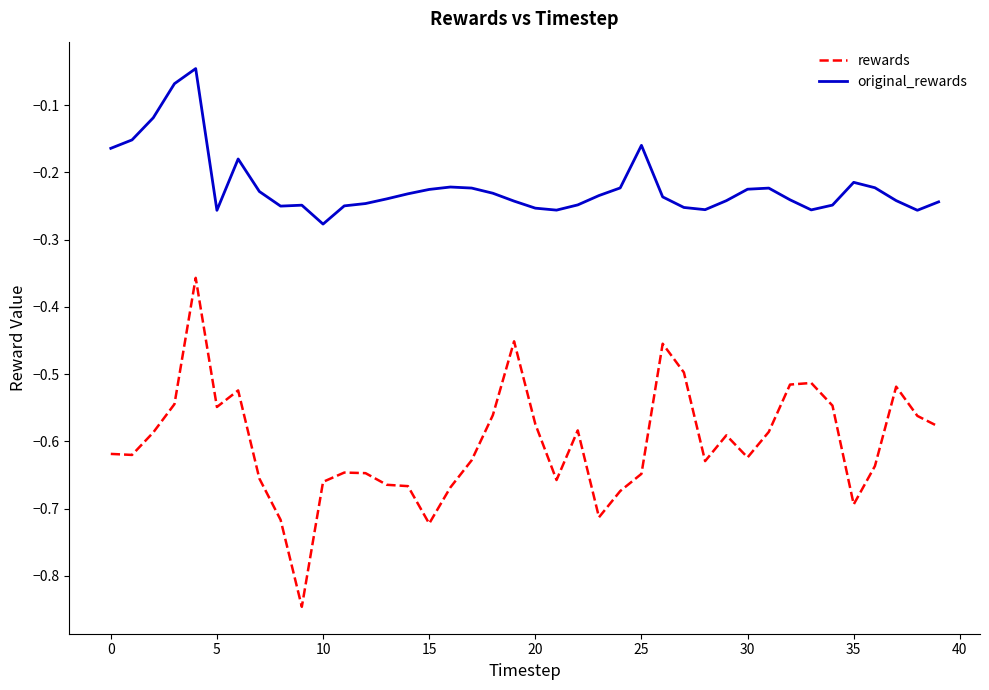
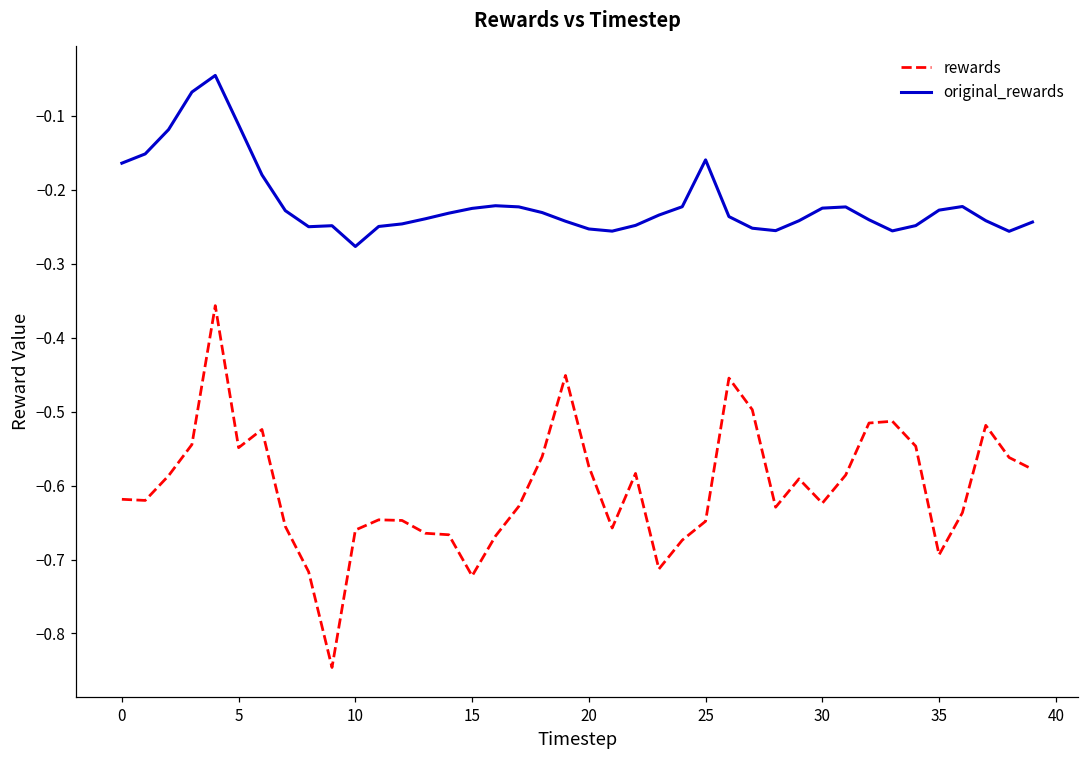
  {
    "rewards": {
      "0": -0.62,
      "5": -0.55,
      "10": -0.66,
      "15": -0.72,
      "20": -0.57,
      "25": -0.65,
      "30": -0.62,
      "35": -0.69
    },
    "original_rewards": {
      "0": -0.16,
-     "5": -0.26,
+     "5": -0.11,
      "10": -0.28,
      "15": -0.23,
      "20": -0.25,
      "25": -0.16,
      "30": -0.23,
-     "35": -0.21
+     "35": -0.23
    }
  }
